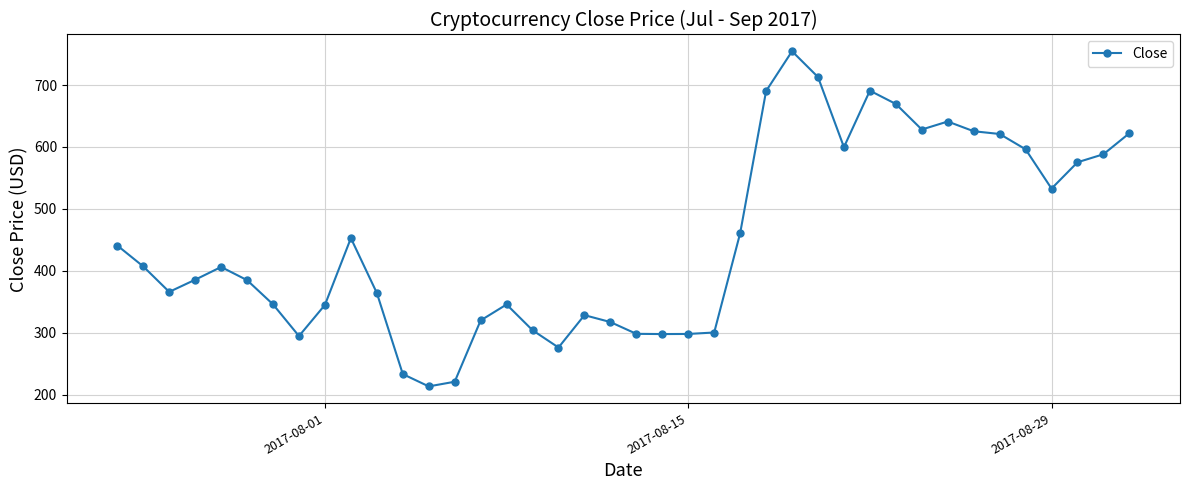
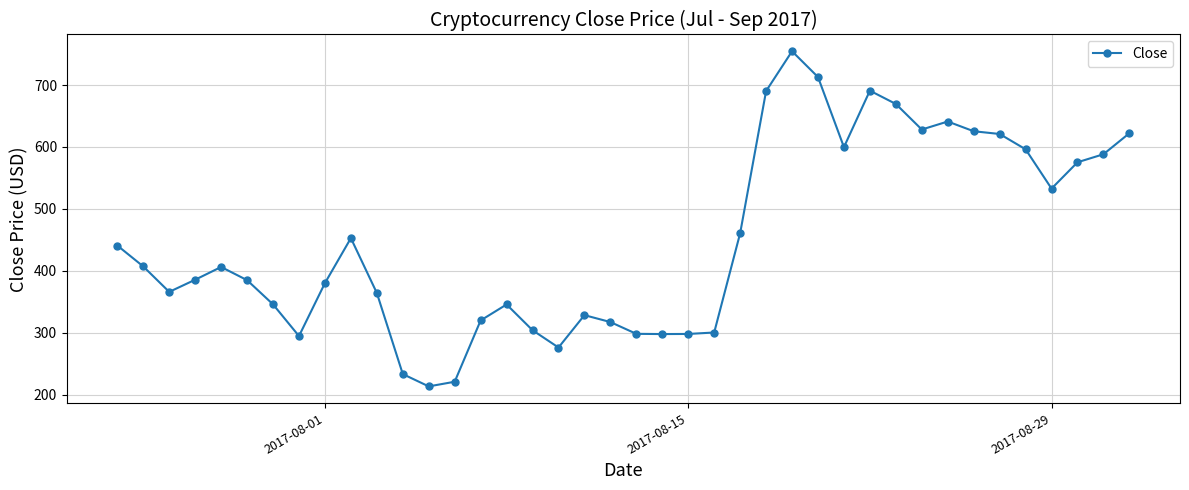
  {
-   "2017-08-01": 340,
+   "2017-08-01": 380,
    "2017-08-15": 300,
    "2017-08-29": 530
  }
